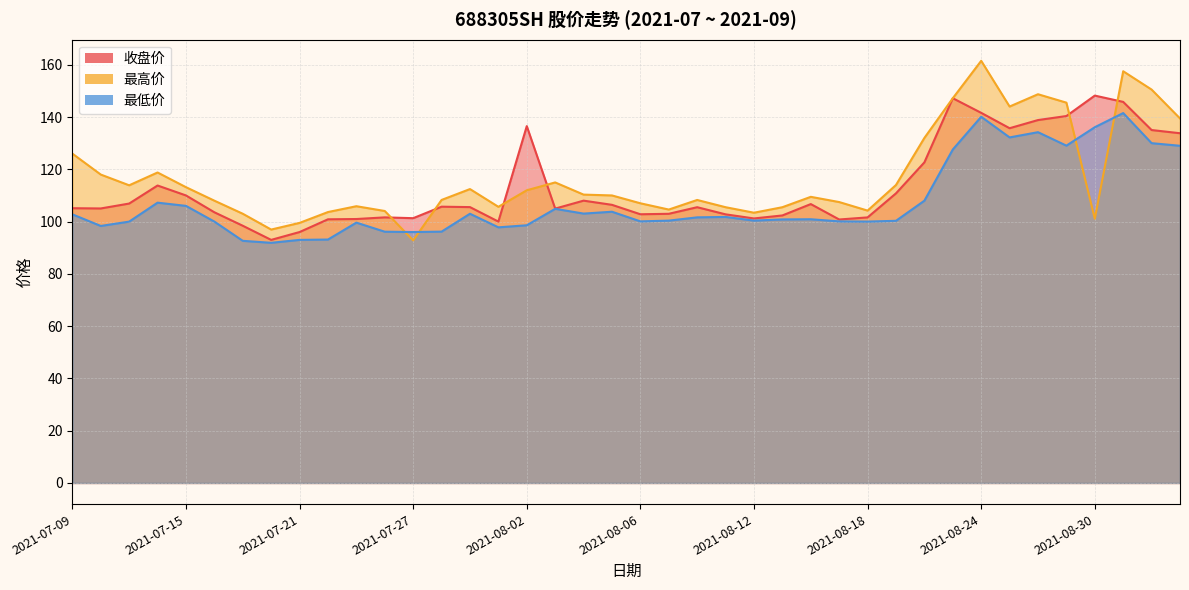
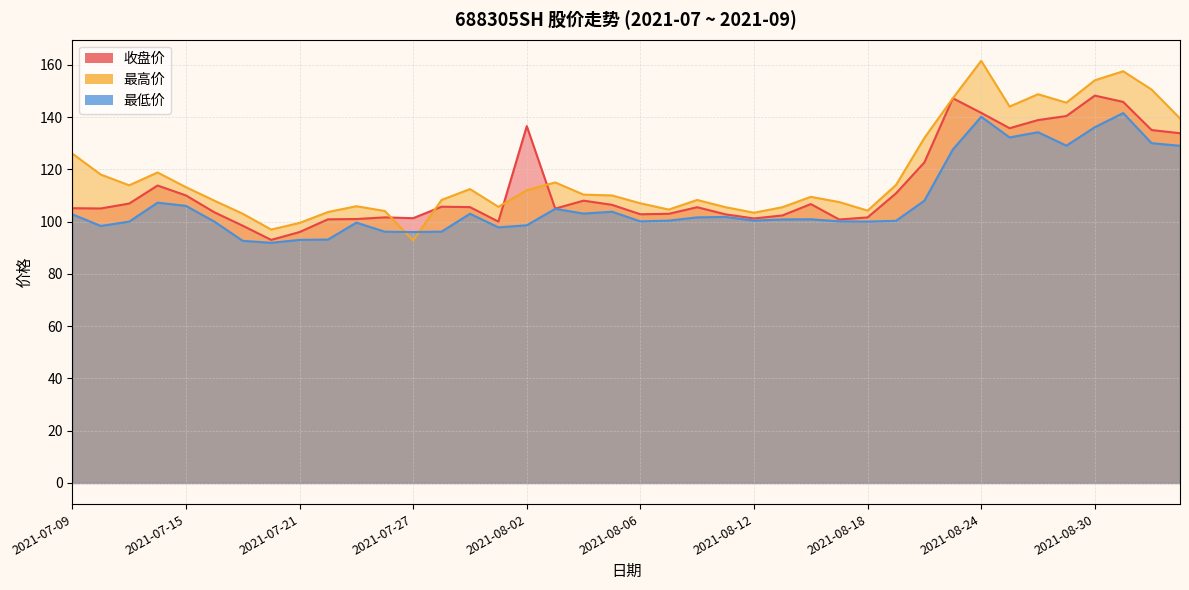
  {
    "收盘价": {
      "2021-07-09": 105,
      "2021-07-15": 110,
      "2021-07-21": 96,
      "2021-07-27": 101,
      "2021-08-02": 137,
      "2021-08-06": 103,
      "2021-08-18": 102,
      "2021-08-24": 142,
      "2021-08-30": 148
    },
    "最高价": {
      "2021-07-09": 126,
      "2021-07-15": 113,
      "2021-07-21": 100,
      "2021-07-27": 93,
      "2021-08-02": 112,
      "2021-08-06": 107,
      "2021-08-12": 103,
      "2021-08-18": 104,
      "2021-08-24": 162,
-     "2021-08-30": 101
+     "2021-08-30": 154
    },
    "最低价": {
      "2021-07-09": 103,
      "2021-07-15": 106,
      "2021-07-21": 93,
      "2021-07-27": 96,
      "2021-08-02": 99,
      "2021-08-06": 100,
      "2021-08-18": 100,
      "2021-08-24": 140,
      "2021-08-30": 136
    }
  }
